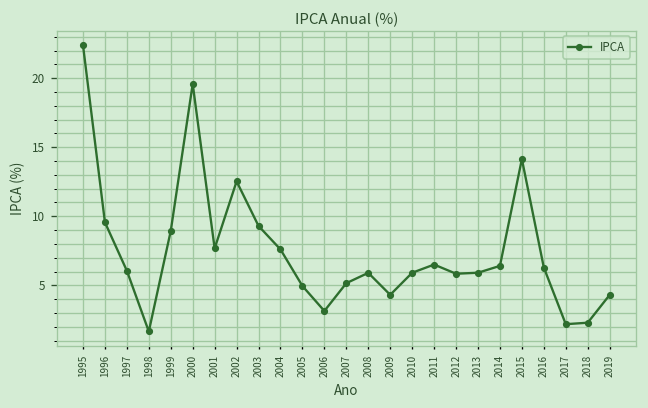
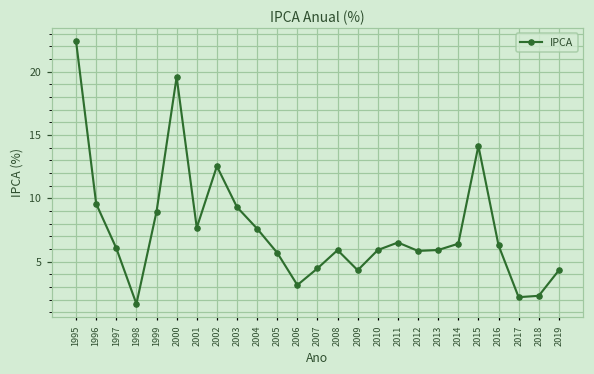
  {
    "1995": 22.4,
    "1996": 9.6,
    "1997": 6.1,
    "1998": 1.7,
    "1999": 8.9,
    "2000": 19.6,
    "2001": 7.7,
    "2002": 12.5,
    "2003": 9.3,
    "2004": 7.6,
-   "2005": 4.9,
+   "2005": 5.7,
    "2006": 3.1,
-   "2007": 5.2,
+   "2007": 4.5,
    "2008": 5.9,
    "2009": 4.3,
    "2010": 5.9,
    "2011": 6.5,
    "2012": 5.8,
    "2013": 5.9,
    "2014": 6.4,
    "2015": 14.1,
    "2016": 6.3,
    "2017": 2.2,
    "2018": 2.3,
    "2019": 4.3
  }
